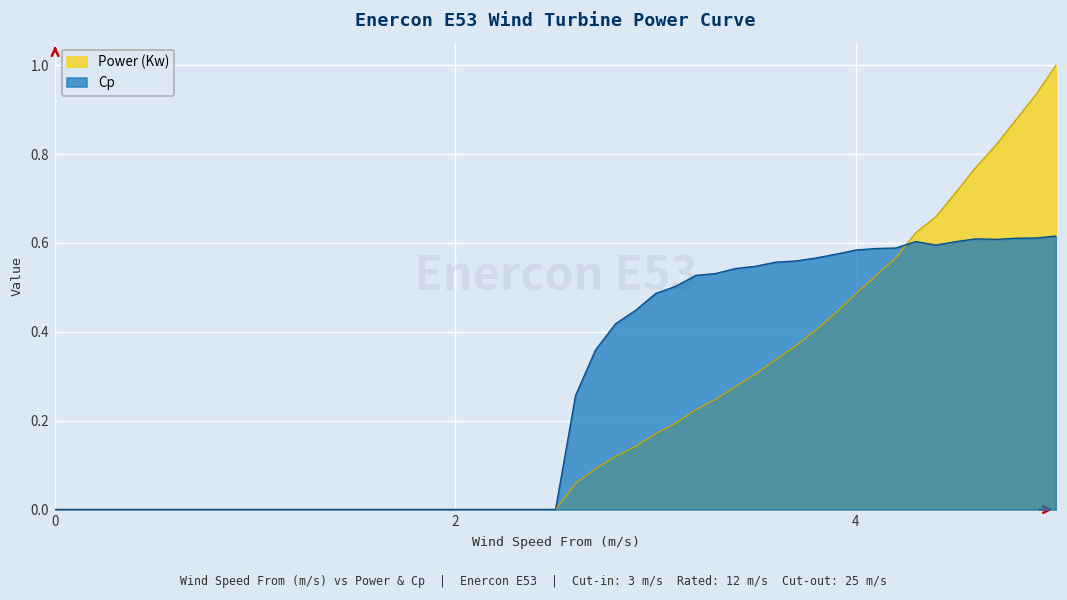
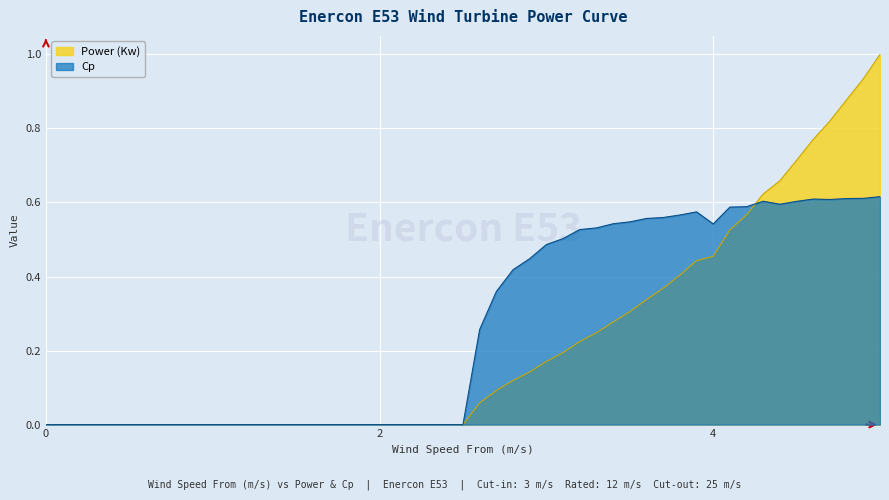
  {
    "Power (Kw)": {
-     "4": 0.49
+     "4": 0.45
    },
    "Cp": {
-     "4": 0.58
+     "4": 0.54
    }
  }
